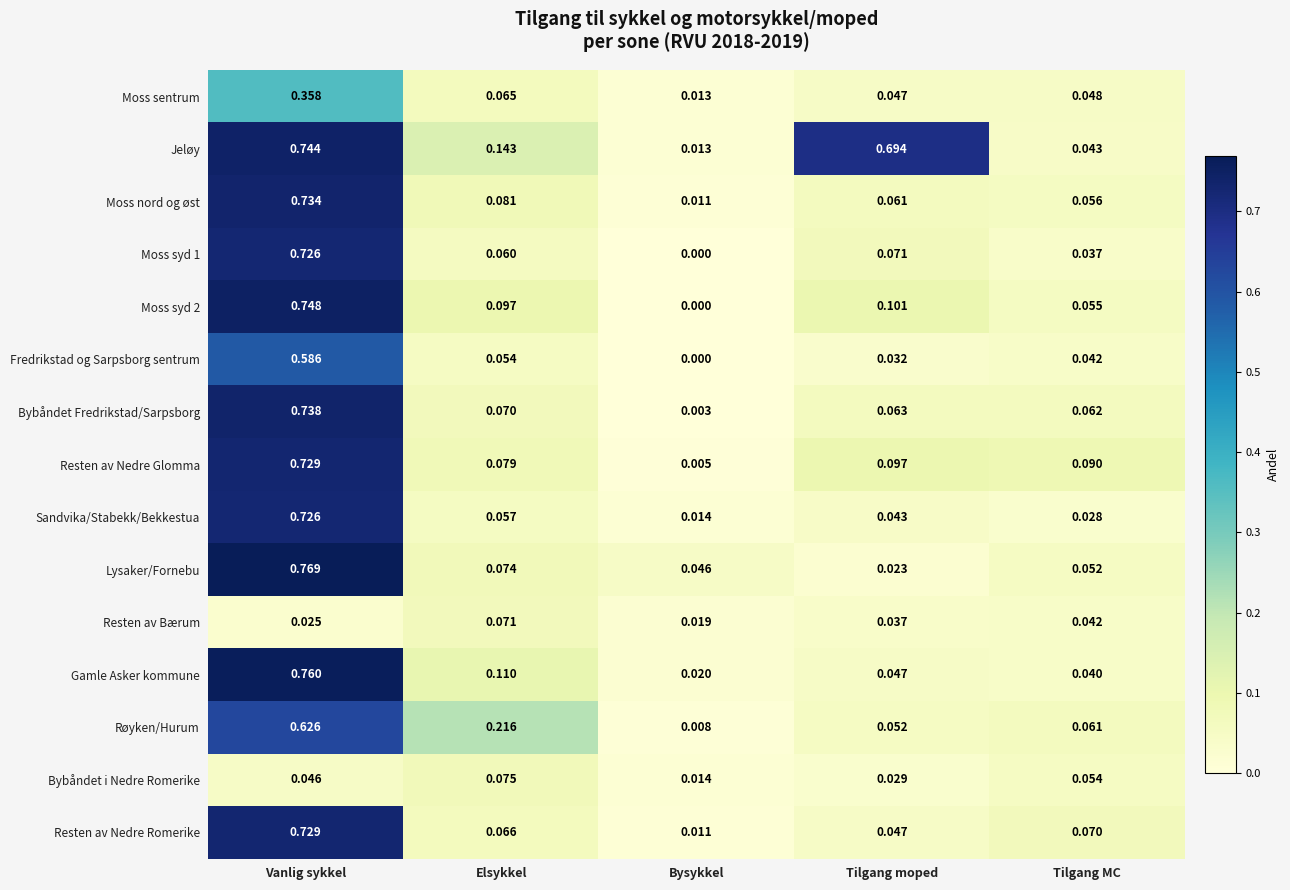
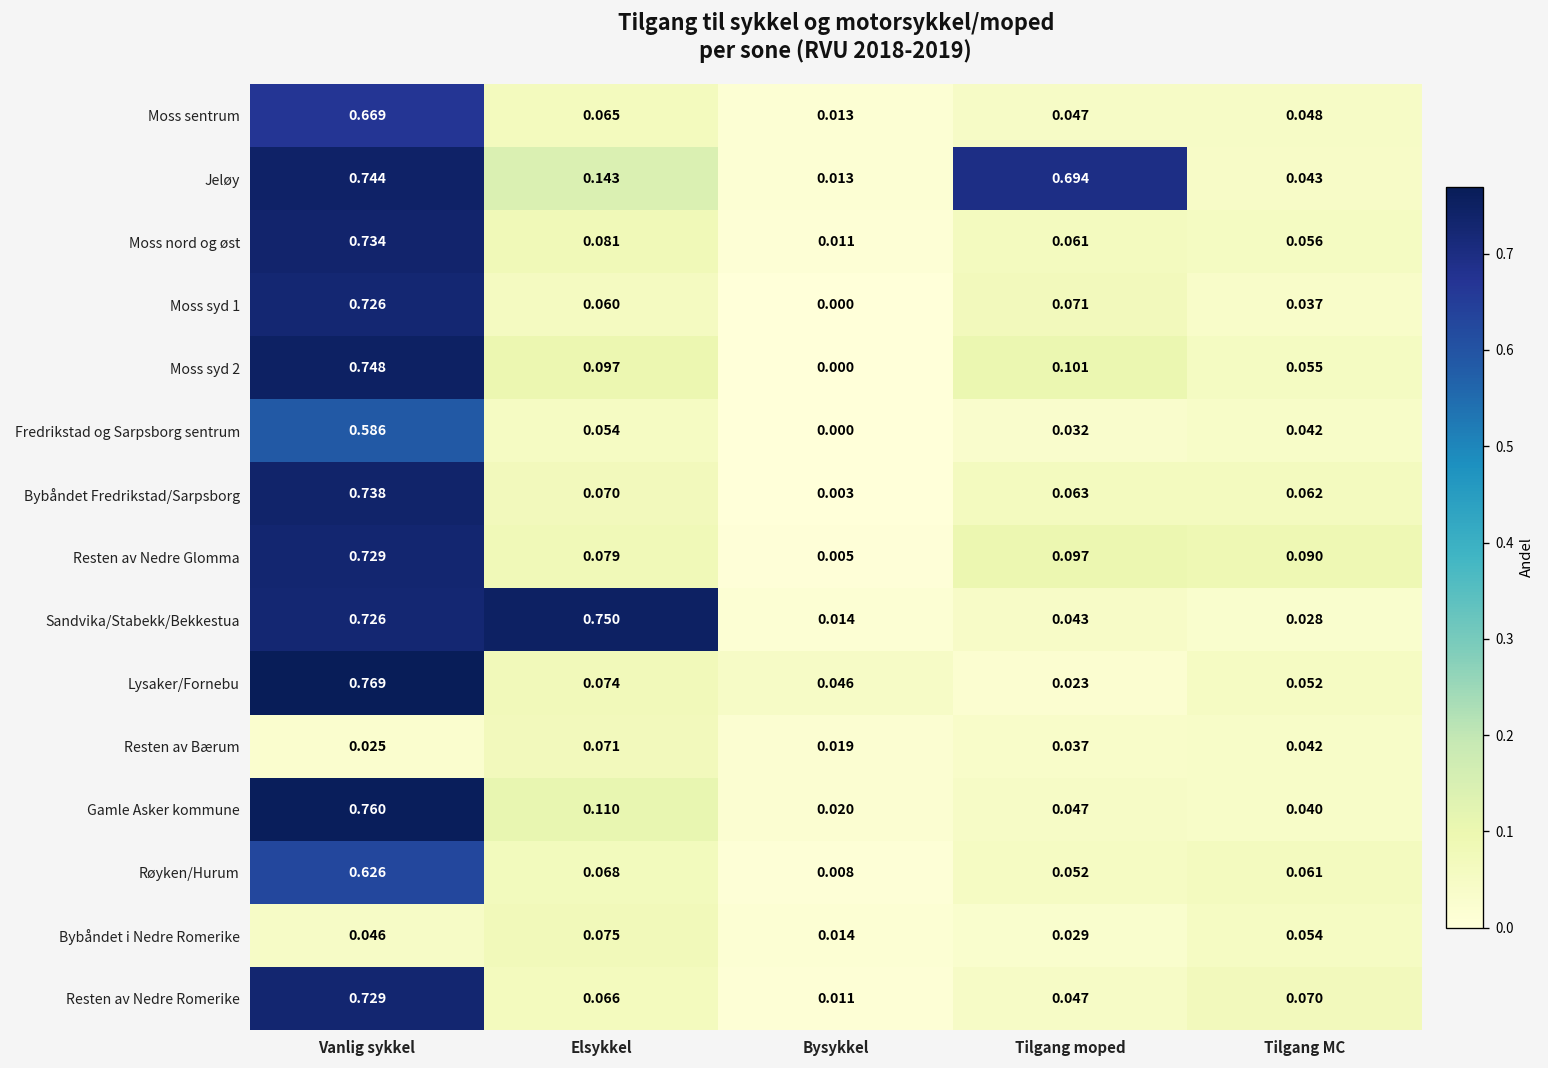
  {
    "Moss sentrum": {
-     "Vanlig sykkel": 0.358,
+     "Vanlig sykkel": 0.669,
      "Elsykkel": 0.065,
      "Bysykkel": 0.013,
      "Tilgang moped": 0.047,
      "Tilgang MC": 0.048
    },
    "Jeløy": {
      "Vanlig sykkel": 0.744,
      "Elsykkel": 0.143,
      "Bysykkel": 0.013,
      "Tilgang moped": 0.694,
      "Tilgang MC": 0.043
    },
    "Moss nord og øst": {
      "Vanlig sykkel": 0.734,
      "Elsykkel": 0.081,
      "Bysykkel": 0.011,
      "Tilgang moped": 0.061,
      "Tilgang MC": 0.056
    },
    "Moss syd 1": {
      "Vanlig sykkel": 0.726,
      "Elsykkel": 0.060,
      "Bysykkel": 0.000,
      "Tilgang moped": 0.071,
      "Tilgang MC": 0.037
    },
    "Moss syd 2": {
      "Vanlig sykkel": 0.748,
      "Elsykkel": 0.097,
      "Bysykkel": 0.000,
      "Tilgang moped": 0.101,
      "Tilgang MC": 0.055
    },
    "Fredrikstad og Sarpsborg sentrum": {
      "Vanlig sykkel": 0.586,
      "Elsykkel": 0.054,
      "Bysykkel": 0.000,
      "Tilgang moped": 0.032,
      "Tilgang MC": 0.042
    },
    "Bybåndet Fredrikstad/Sarpsborg": {
      "Vanlig sykkel": 0.738,
      "Elsykkel": 0.070,
      "Bysykkel": 0.003,
      "Tilgang moped": 0.063,
      "Tilgang MC": 0.062
    },
    "Resten av Nedre Glomma": {
      "Vanlig sykkel": 0.729,
      "Elsykkel": 0.079,
      "Bysykkel": 0.005,
      "Tilgang moped": 0.097,
      "Tilgang MC": 0.090
    },
    "Sandvika/Stabekk/Bekkestua": {
      "Vanlig sykkel": 0.726,
-     "Elsykkel": 0.057,
+     "Elsykkel": 0.750,
      "Bysykkel": 0.014,
      "Tilgang moped": 0.043,
      "Tilgang MC": 0.028
    },
    "Lysaker/Fornebu": {
      "Vanlig sykkel": 0.769,
      "Elsykkel": 0.074,
      "Bysykkel": 0.046,
      "Tilgang moped": 0.023,
      "Tilgang MC": 0.052
    },
    "Resten av Bærum": {
      "Vanlig sykkel": 0.025,
      "Elsykkel": 0.071,
      "Bysykkel": 0.019,
      "Tilgang moped": 0.037,
      "Tilgang MC": 0.042
    },
    "Gamle Asker kommune": {
      "Vanlig sykkel": 0.760,
      "Elsykkel": 0.110,
      "Bysykkel": 0.020,
      "Tilgang moped": 0.047,
      "Tilgang MC": 0.040
    },
    "Røyken/Hurum": {
      "Vanlig sykkel": 0.626,
-     "Elsykkel": 0.216,
+     "Elsykkel": 0.068,
      "Bysykkel": 0.008,
      "Tilgang moped": 0.052,
      "Tilgang MC": 0.061
    },
    "Bybåndet i Nedre Romerike": {
      "Vanlig sykkel": 0.046,
      "Elsykkel": 0.075,
      "Bysykkel": 0.014,
      "Tilgang moped": 0.029,
      "Tilgang MC": 0.054
    },
    "Resten av Nedre Romerike": {
      "Vanlig sykkel": 0.729,
      "Elsykkel": 0.066,
      "Bysykkel": 0.011,
      "Tilgang moped": 0.047,
      "Tilgang MC": 0.070
    }
  }
